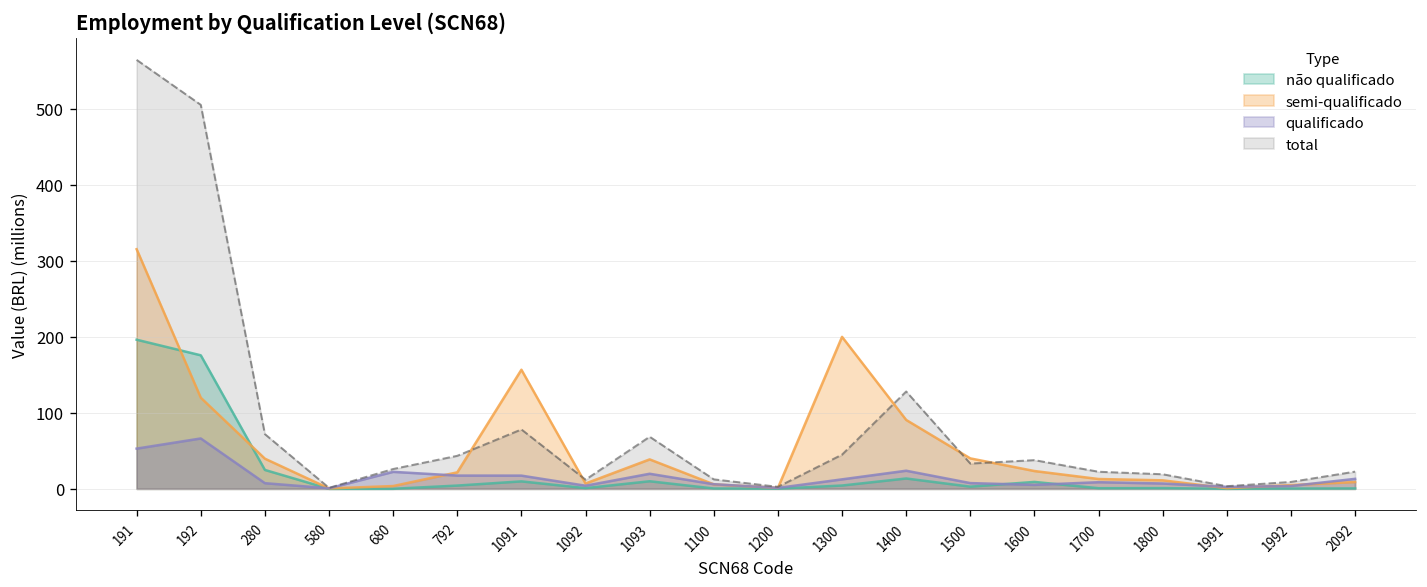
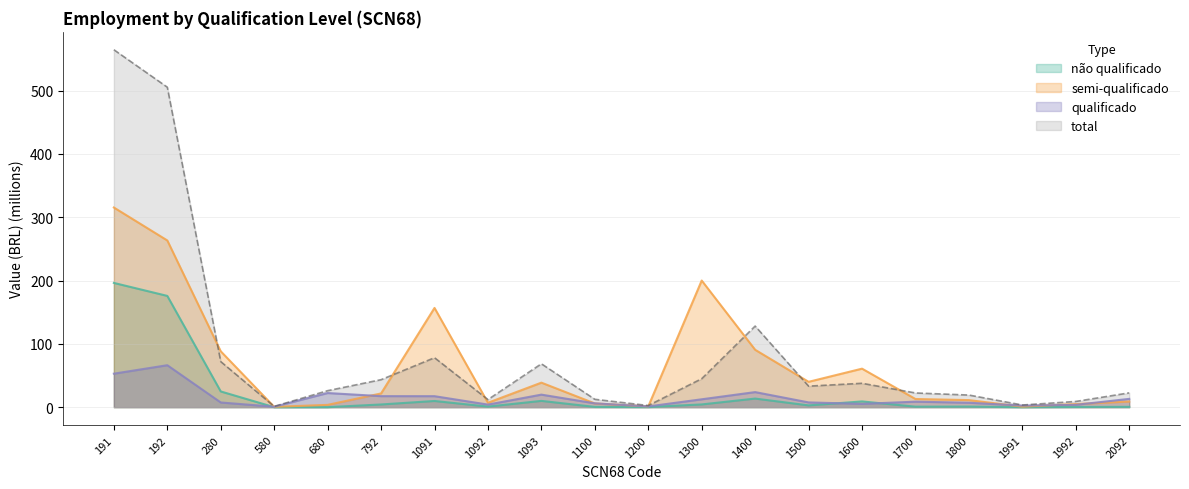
  {
    "semi-qualificado": {
      "191": 320,
-     "192": 120,
-     "280": 40,
+     "192": 260,
+     "280": 90,
      "792": 20,
      "1091": 160,
      "1093": 40,
      "1300": 200,
      "1400": 90,
      "1500": 40,
-     "1600": 20,
+     "1600": 60,
      "1700": 10,
      "1800": 10,
      "2092": 10
    }
  }
